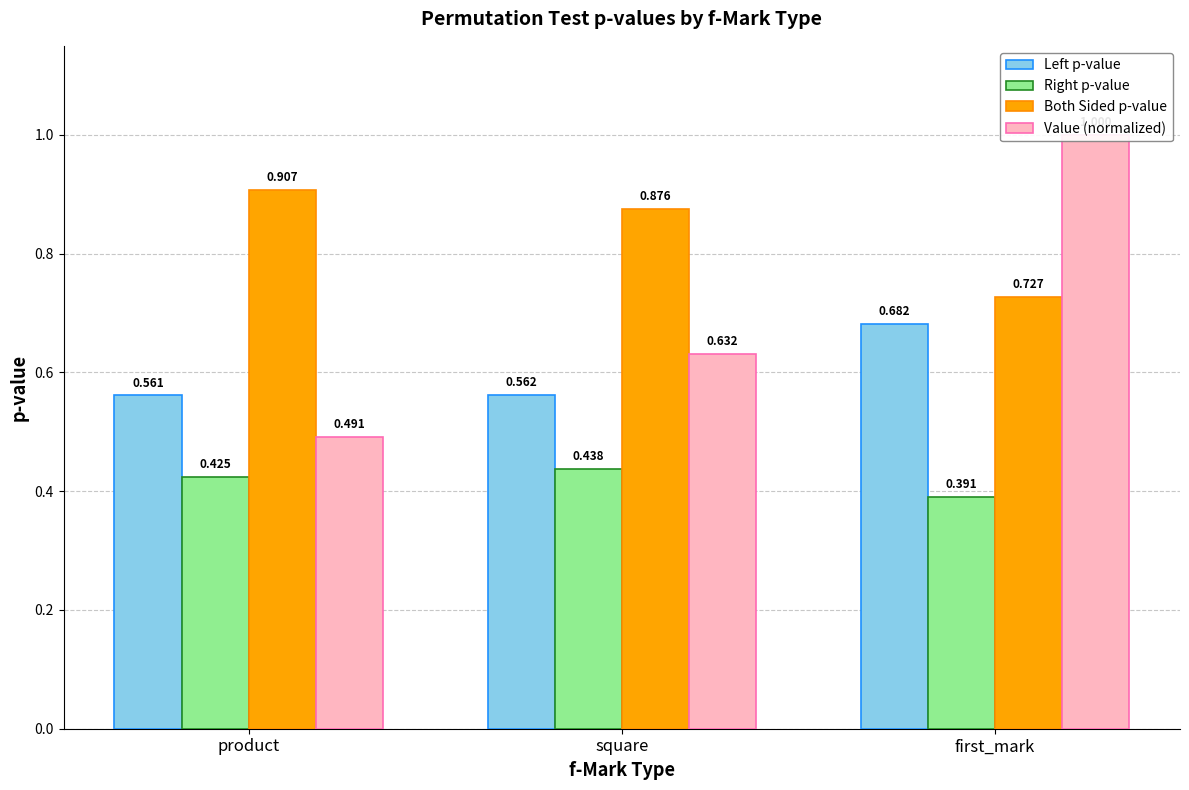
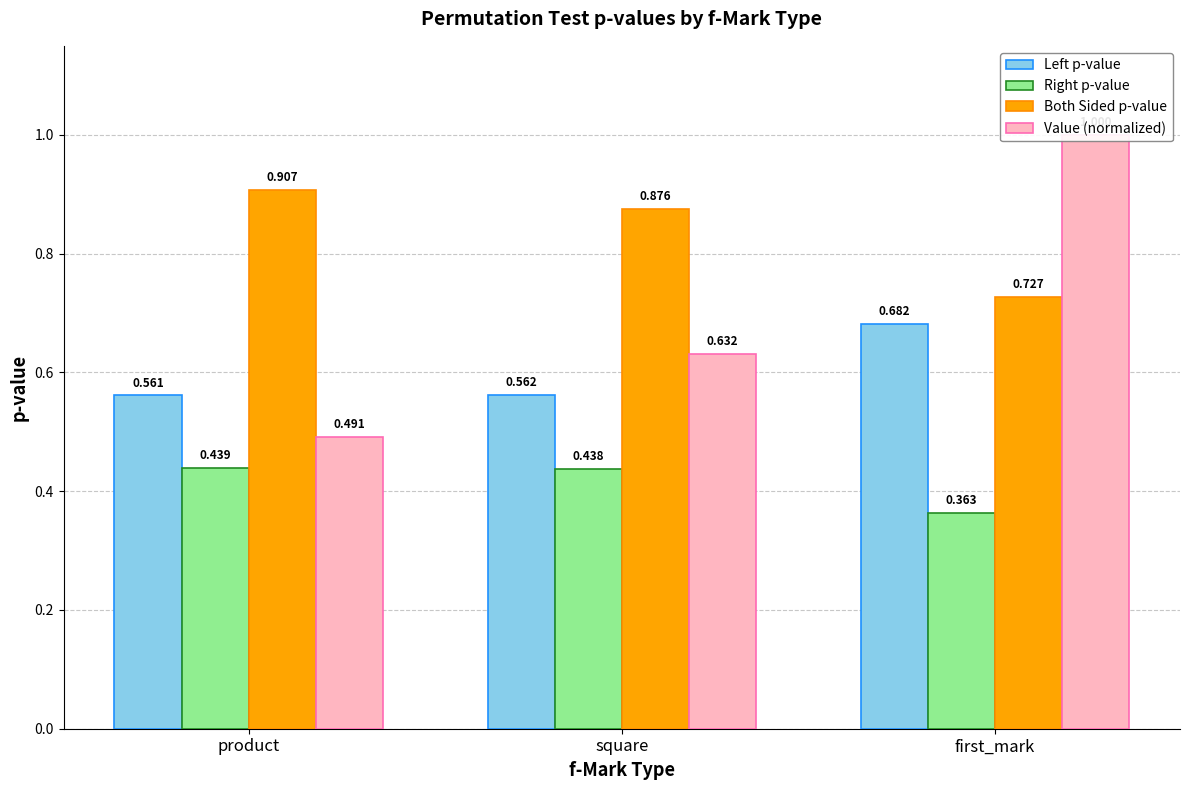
  {
    "Left p-value": {
      "product": 0.561,
      "square": 0.562,
      "first_mark": 0.682
    },
    "Right p-value": {
-     "product": 0.425,
+     "product": 0.439,
      "square": 0.438,
-     "first_mark": 0.391
+     "first_mark": 0.363
    },
    "Both Sided p-value": {
      "product": 0.907,
      "square": 0.876,
      "first_mark": 0.727
    },
    "Value (normalized)": {
      "product": 0.491,
      "square": 0.632
    }
  }
